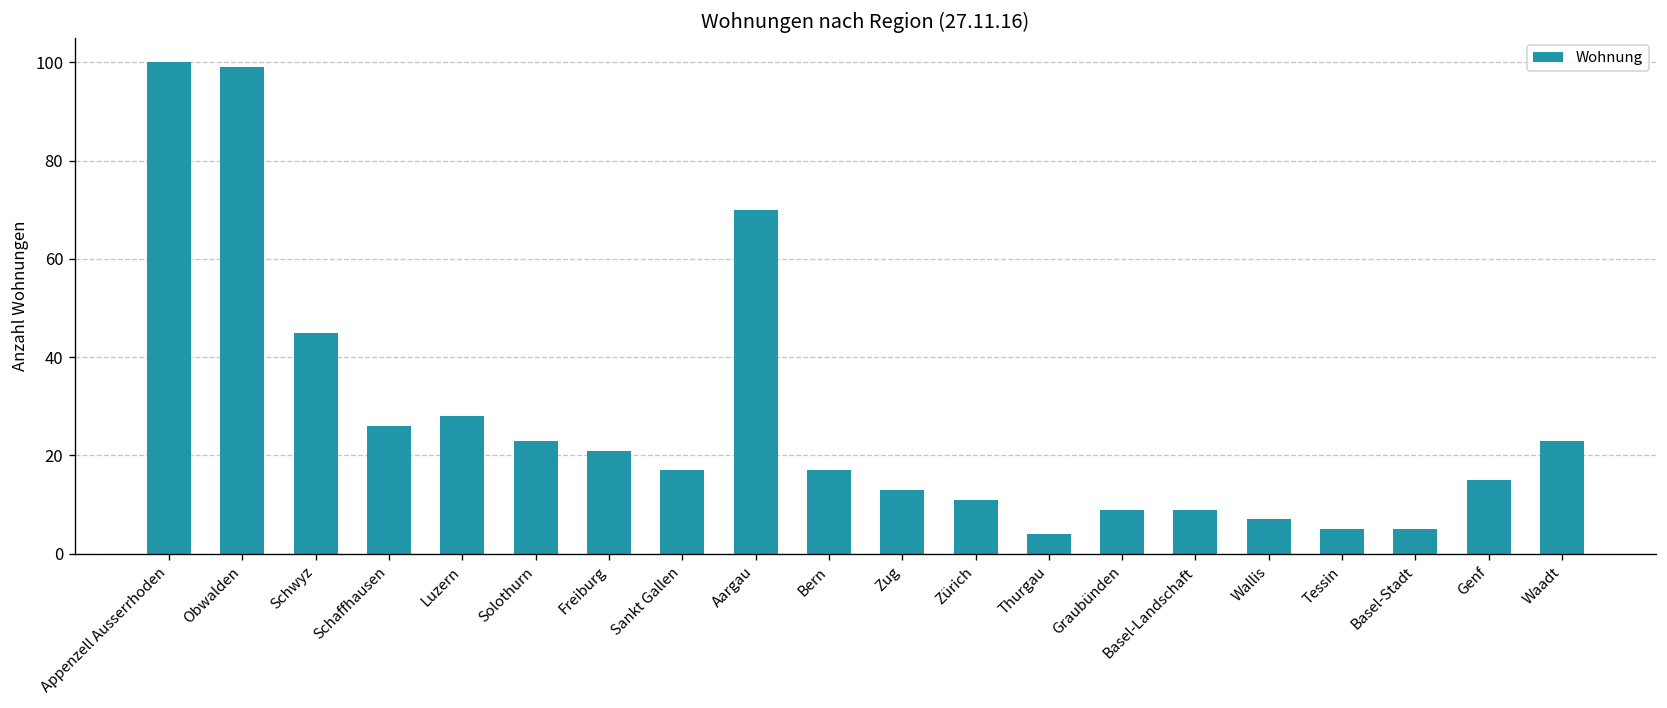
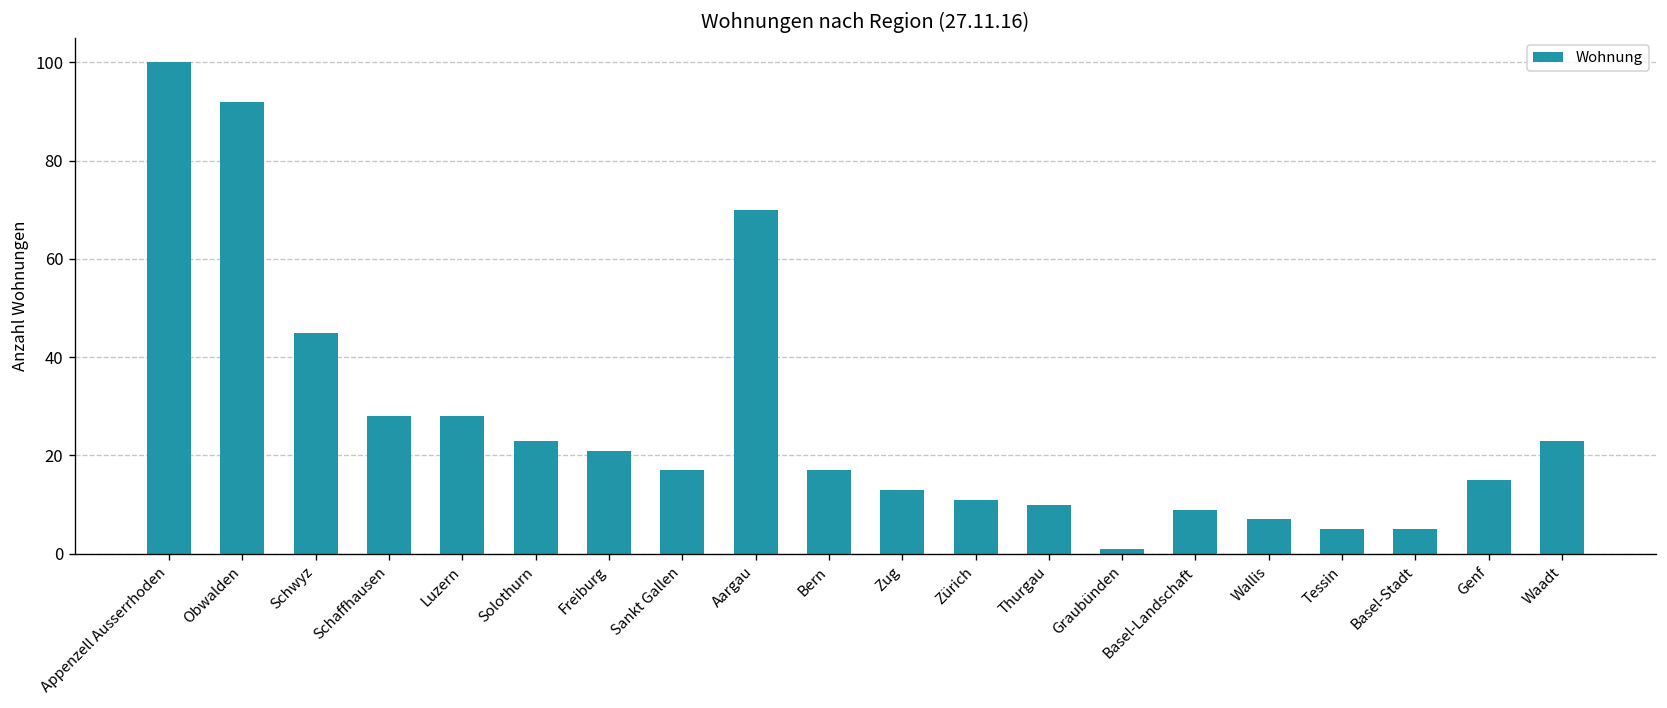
  {
    "Appenzell Ausserrhoden": 100,
-   "Obwalden": 99,
+   "Obwalden": 92,
    "Schwyz": 45,
-   "Schaffhausen": 26,
+   "Schaffhausen": 28,
    "Luzern": 28,
    "Solothurn": 23,
    "Freiburg": 21,
    "Sankt Gallen": 17,
    "Aargau": 70,
    "Bern": 17,
    "Zug": 13,
    "Zürich": 11,
-   "Thurgau": 4,
-   "Graubünden": 9,
+   "Thurgau": 10,
+   "Graubünden": 1,
    "Basel-Landschaft": 9,
    "Wallis": 7,
    "Tessin": 5,
    "Basel-Stadt": 5,
    "Genf": 15,
    "Waadt": 23
  }
